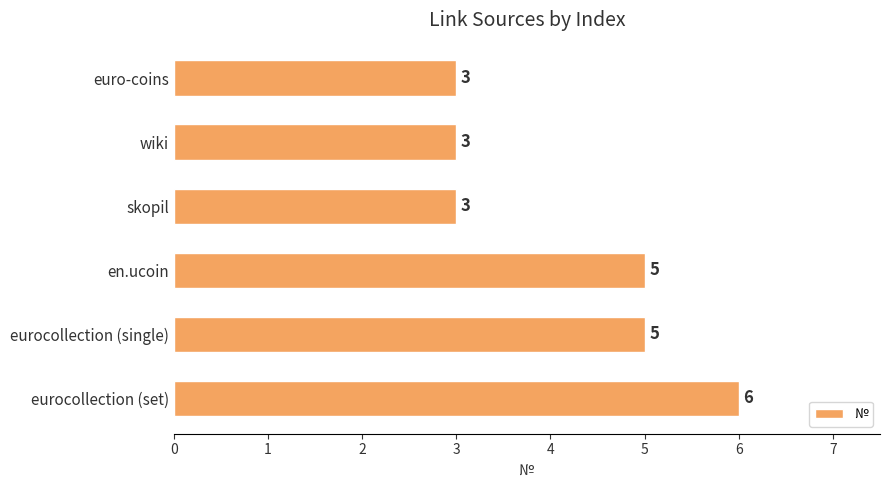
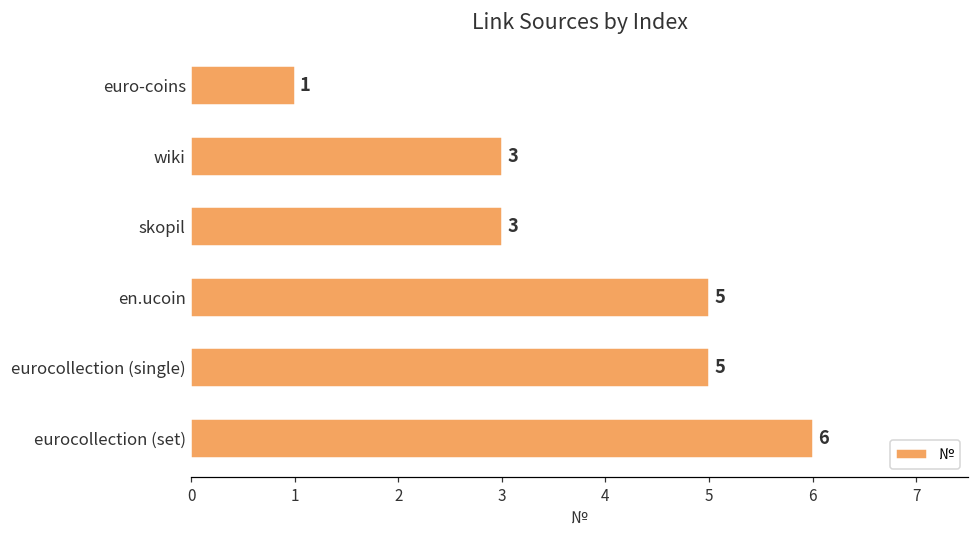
  {
-   "euro-coins": 3,
+   "euro-coins": 1,
    "wiki": 3,
    "skopil": 3,
    "en.ucoin": 5,
    "eurocollection (single)": 5,
    "eurocollection (set)": 6
  }
